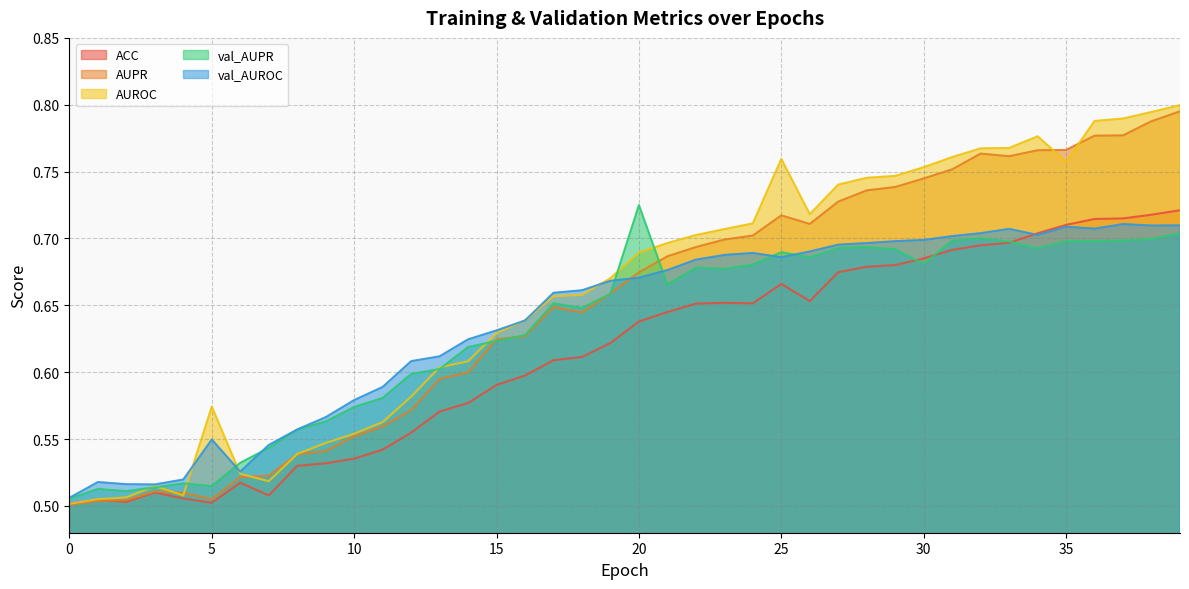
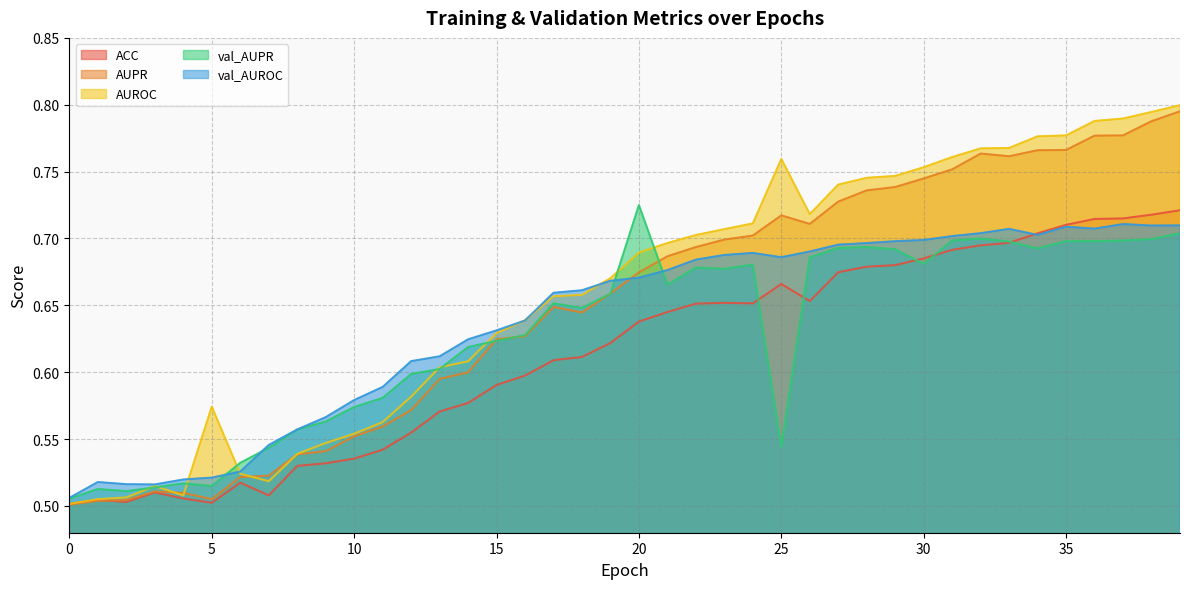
  {
    "AUROC": {
      "5": 0.574,
      "15": 0.629,
      "20": 0.690,
      "25": 0.760,
      "30": 0.753,
-     "35": 0.757
+     "35": 0.777
    },
    "val_AUPR": {
      "5": 0.515,
      "10": 0.574,
      "20": 0.725,
-     "25": 0.690,
+     "25": 0.544,
      "30": 0.681,
      "35": 0.698
    },
    "val_AUROC": {
-     "5": 0.550,
+     "5": 0.521,
      "10": 0.579,
      "15": 0.631,
      "20": 0.671,
      "25": 0.686,
      "30": 0.699
    }
  }
